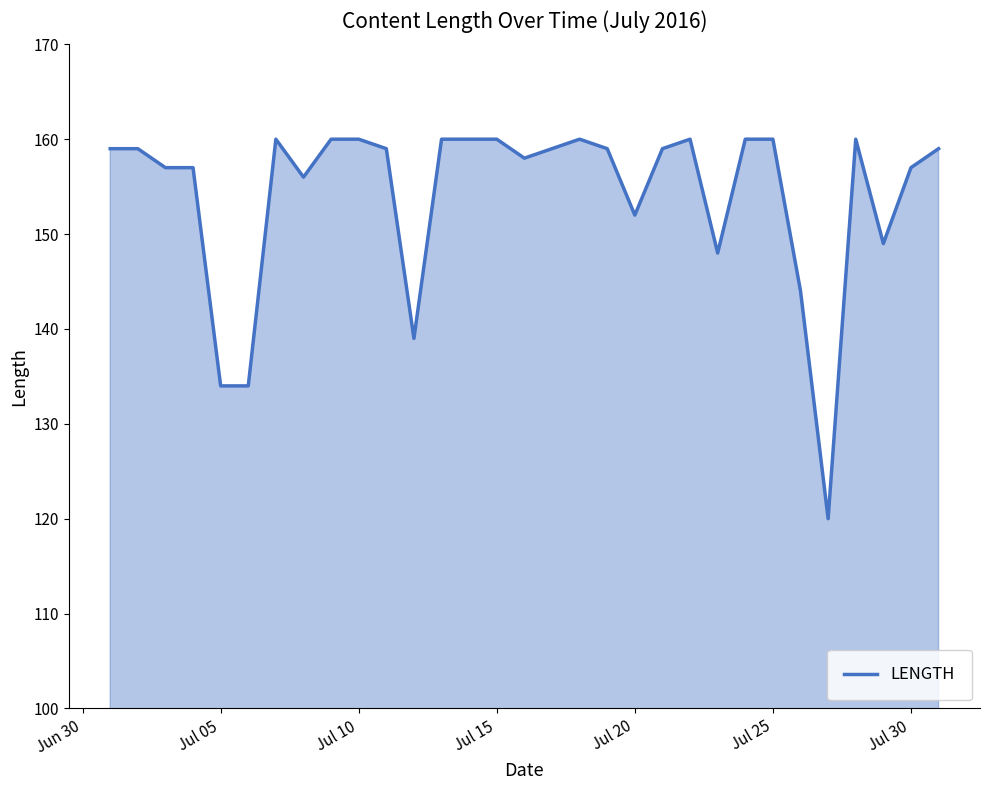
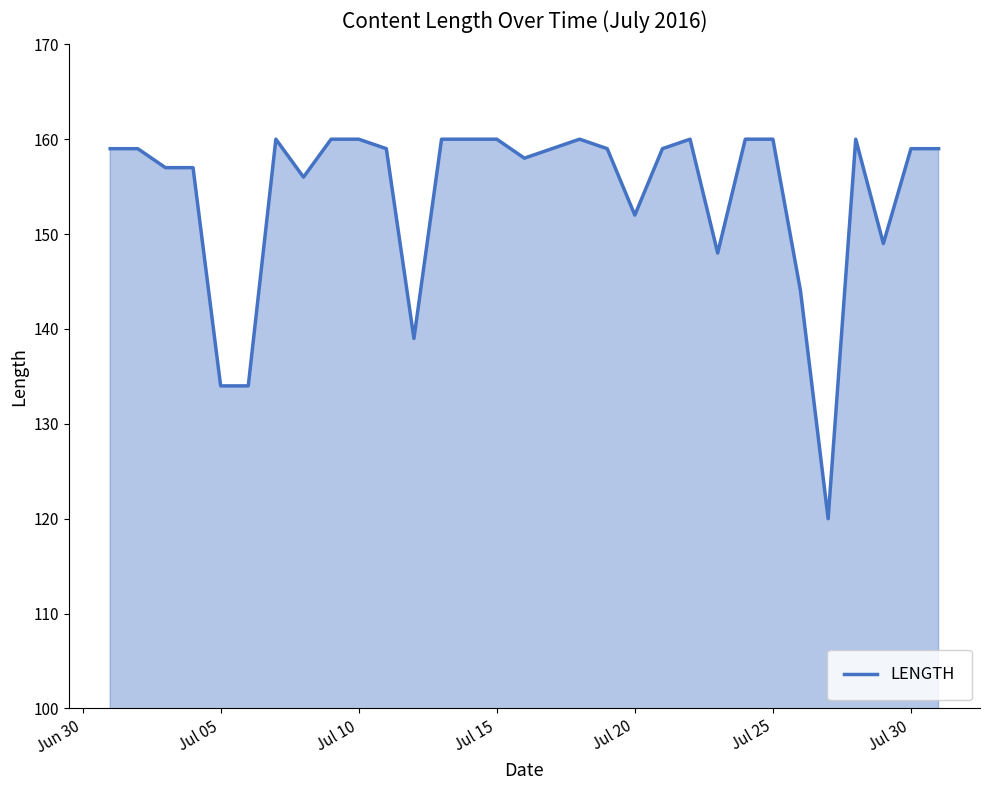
  {
    "Jul 05": 134,
    "Jul 10": 160,
    "Jul 15": 160,
    "Jul 20": 152,
    "Jul 25": 160,
-   "Jul 30": 157
+   "Jul 30": 159
  }
